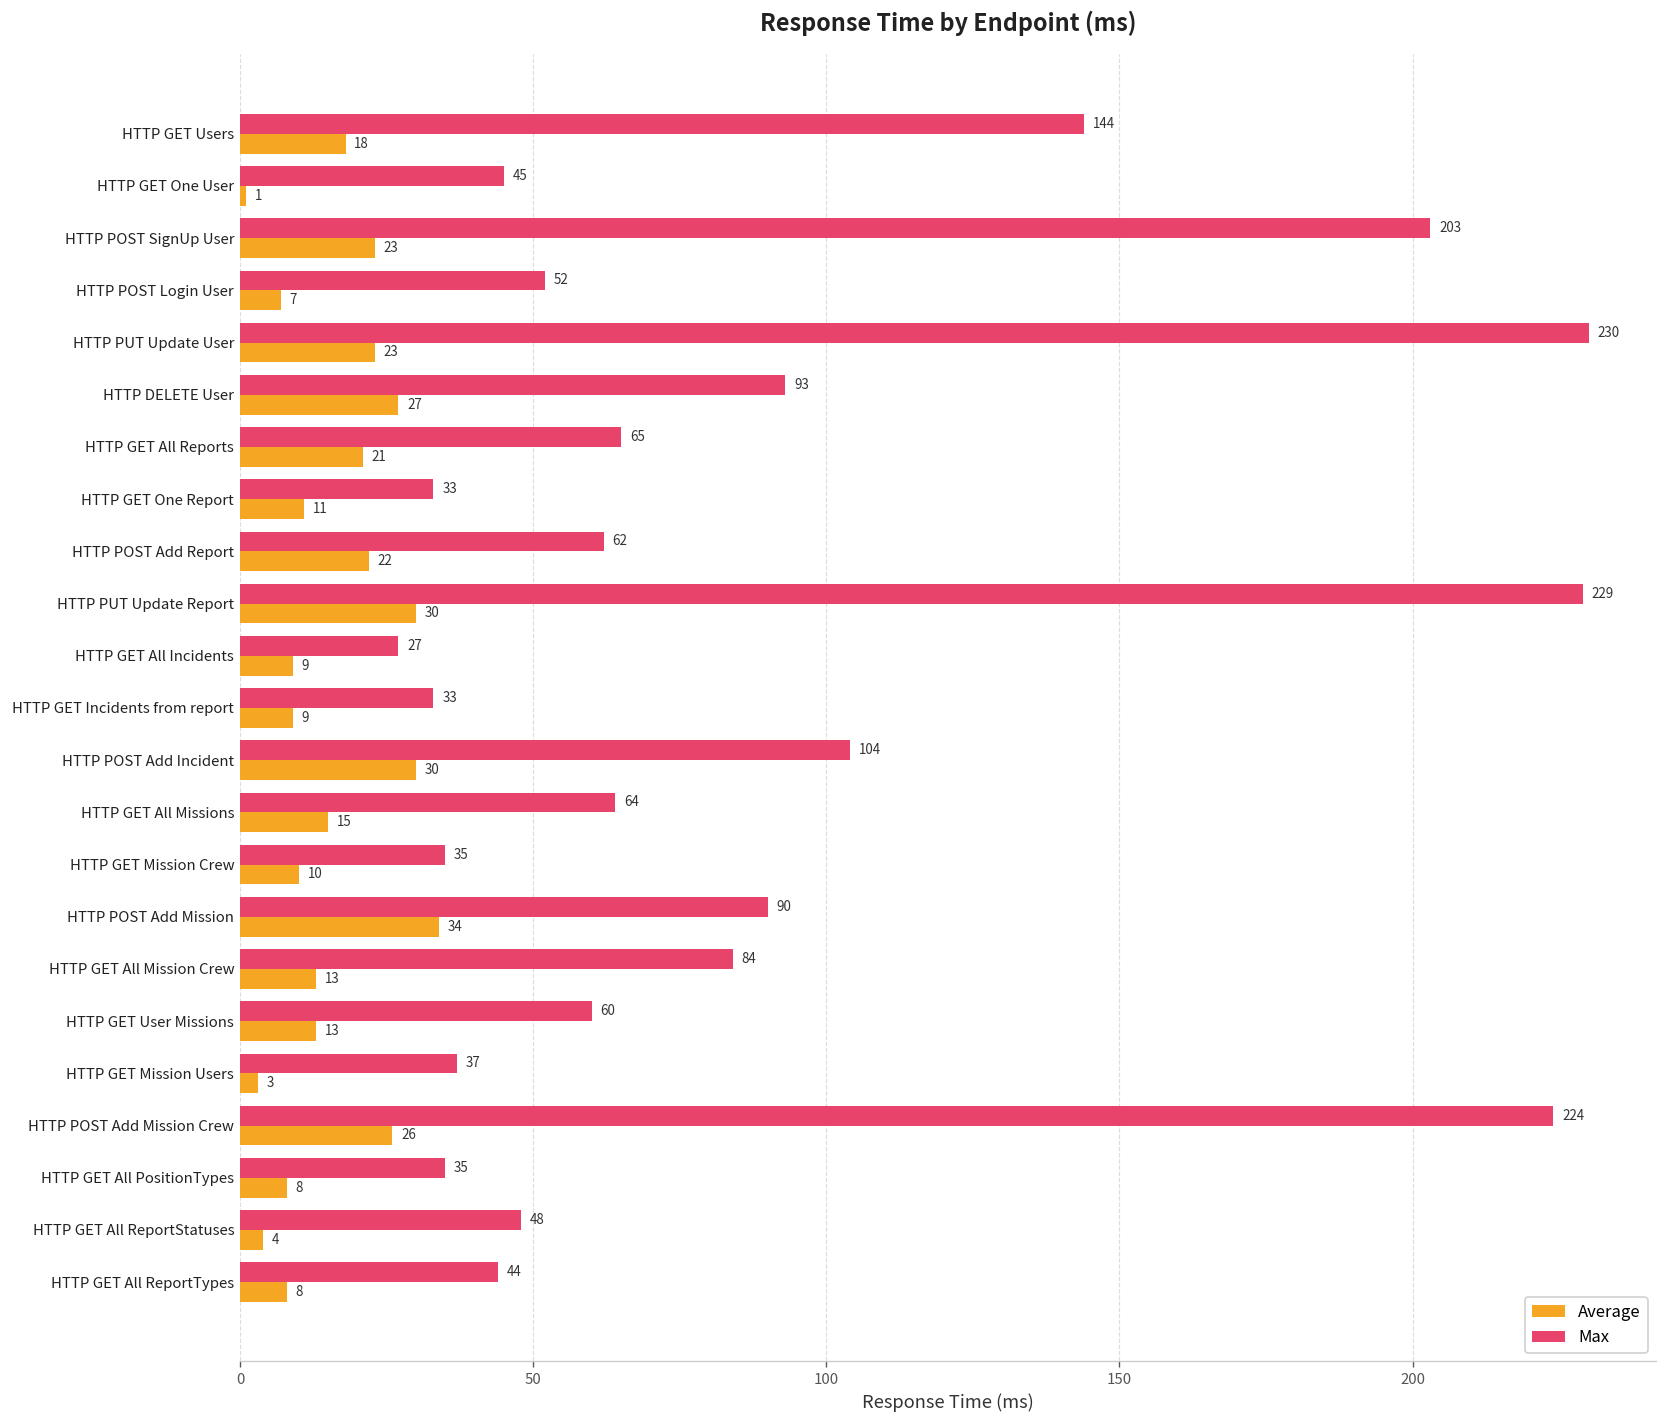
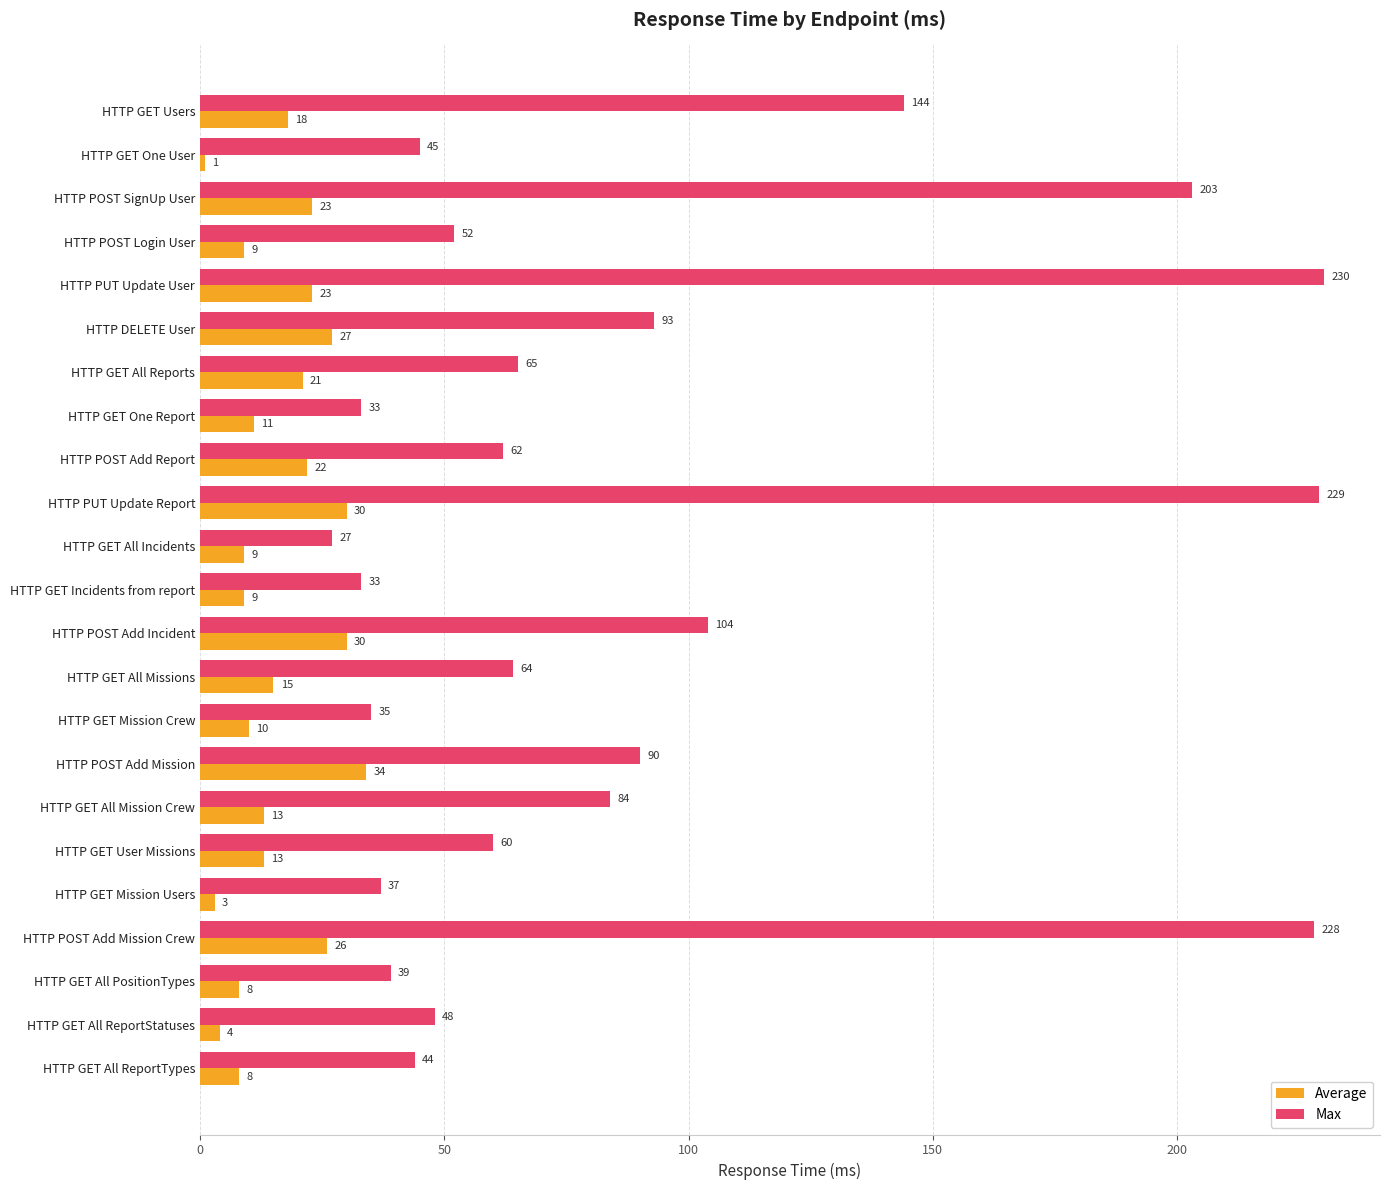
  {
    "Average": {
      "HTTP GET Users": 18,
      "HTTP GET One User": 1,
      "HTTP POST SignUp User": 23,
-     "HTTP POST Login User": 7,
+     "HTTP POST Login User": 9,
      "HTTP PUT Update User": 23,
      "HTTP DELETE User": 27,
      "HTTP GET All Reports": 21,
      "HTTP GET One Report": 11,
      "HTTP POST Add Report": 22,
      "HTTP PUT Update Report": 30,
      "HTTP GET All Incidents": 9,
      "HTTP GET Incidents from report": 9,
      "HTTP POST Add Incident": 30,
      "HTTP GET All Missions": 15,
      "HTTP GET Mission Crew": 10,
      "HTTP POST Add Mission": 34,
      "HTTP GET All Mission Crew": 13,
      "HTTP GET User Missions": 13,
      "HTTP GET Mission Users": 3,
      "HTTP POST Add Mission Crew": 26,
      "HTTP GET All PositionTypes": 8,
      "HTTP GET All ReportStatuses": 4,
      "HTTP GET All ReportTypes": 8
    },
    "Max": {
      "HTTP GET Users": 144,
      "HTTP GET One User": 45,
      "HTTP POST SignUp User": 203,
      "HTTP POST Login User": 52,
      "HTTP PUT Update User": 230,
      "HTTP DELETE User": 93,
      "HTTP GET All Reports": 65,
      "HTTP GET One Report": 33,
      "HTTP POST Add Report": 62,
      "HTTP PUT Update Report": 229,
      "HTTP GET All Incidents": 27,
      "HTTP GET Incidents from report": 33,
      "HTTP POST Add Incident": 104,
      "HTTP GET All Missions": 64,
      "HTTP GET Mission Crew": 35,
      "HTTP POST Add Mission": 90,
      "HTTP GET All Mission Crew": 84,
      "HTTP GET User Missions": 60,
      "HTTP GET Mission Users": 37,
-     "HTTP POST Add Mission Crew": 224,
-     "HTTP GET All PositionTypes": 35,
+     "HTTP POST Add Mission Crew": 228,
+     "HTTP GET All PositionTypes": 39,
      "HTTP GET All ReportStatuses": 48,
      "HTTP GET All ReportTypes": 44
    }
  }
